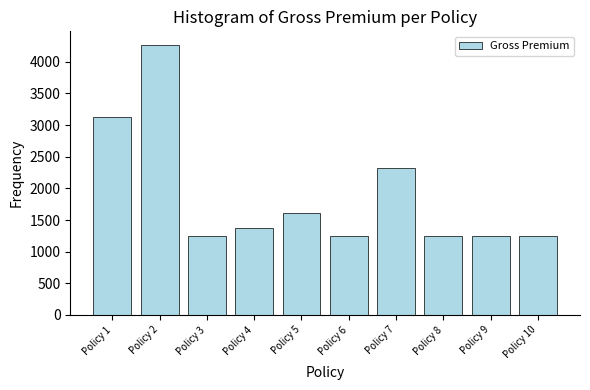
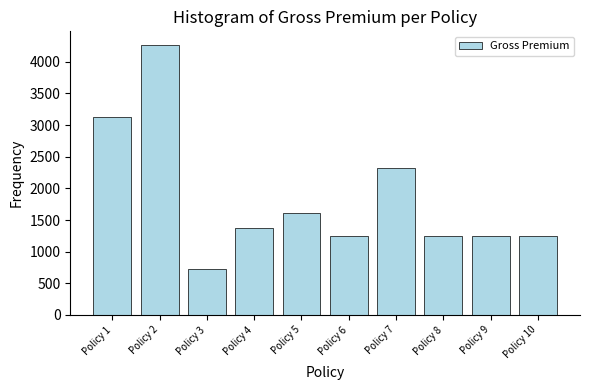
  {
    "Policy 1": 3100,
    "Policy 2": 4300,
-   "Policy 3": 1200,
+   "Policy 3": 700,
    "Policy 4": 1400,
    "Policy 5": 1600,
    "Policy 6": 1200,
    "Policy 7": 2300,
    "Policy 8": 1200,
    "Policy 9": 1200,
    "Policy 10": 1200
  }
